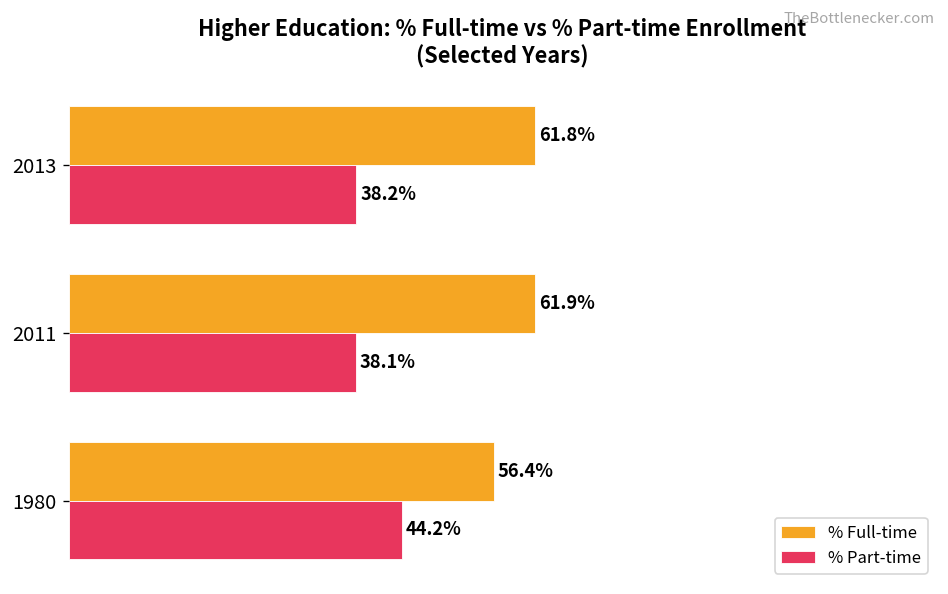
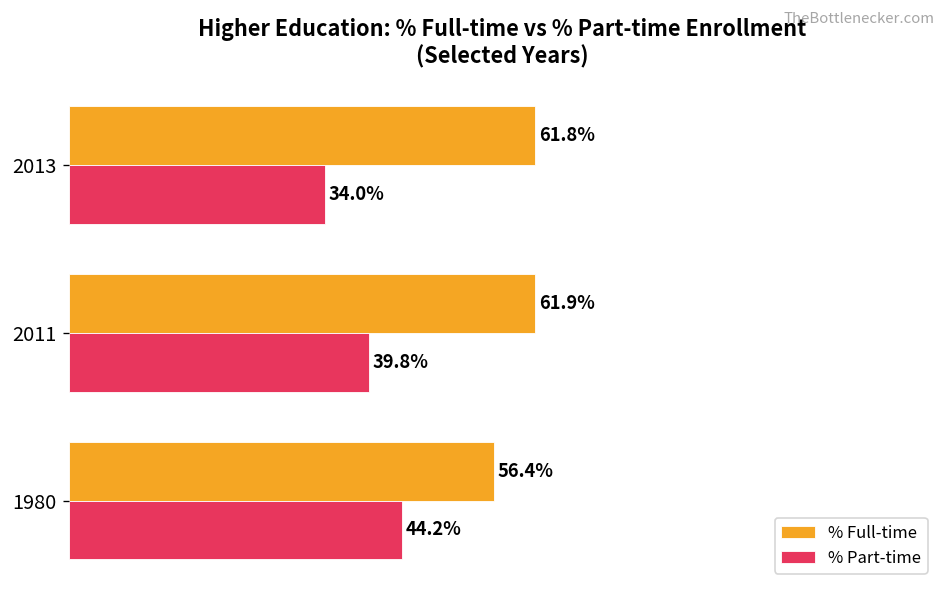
  {
    "% Full-time": {
      "2013": "61.8%",
      "2011": "61.9%",
      "1980": "56.4%"
    },
    "% Part-time": {
-     "2013": "38.2%",
-     "2011": "38.1%",
+     "2013": "34.0%",
+     "2011": "39.8%",
      "1980": "44.2%"
    }
  }
